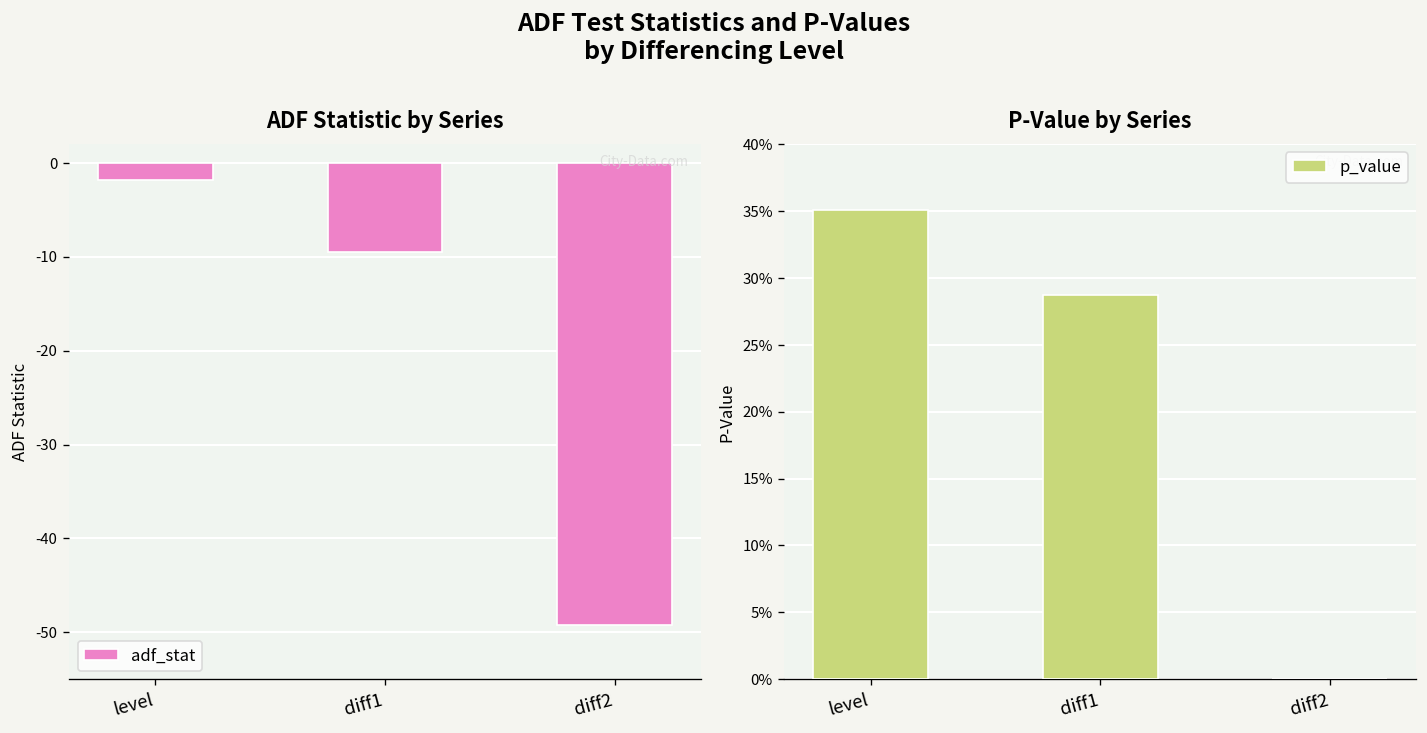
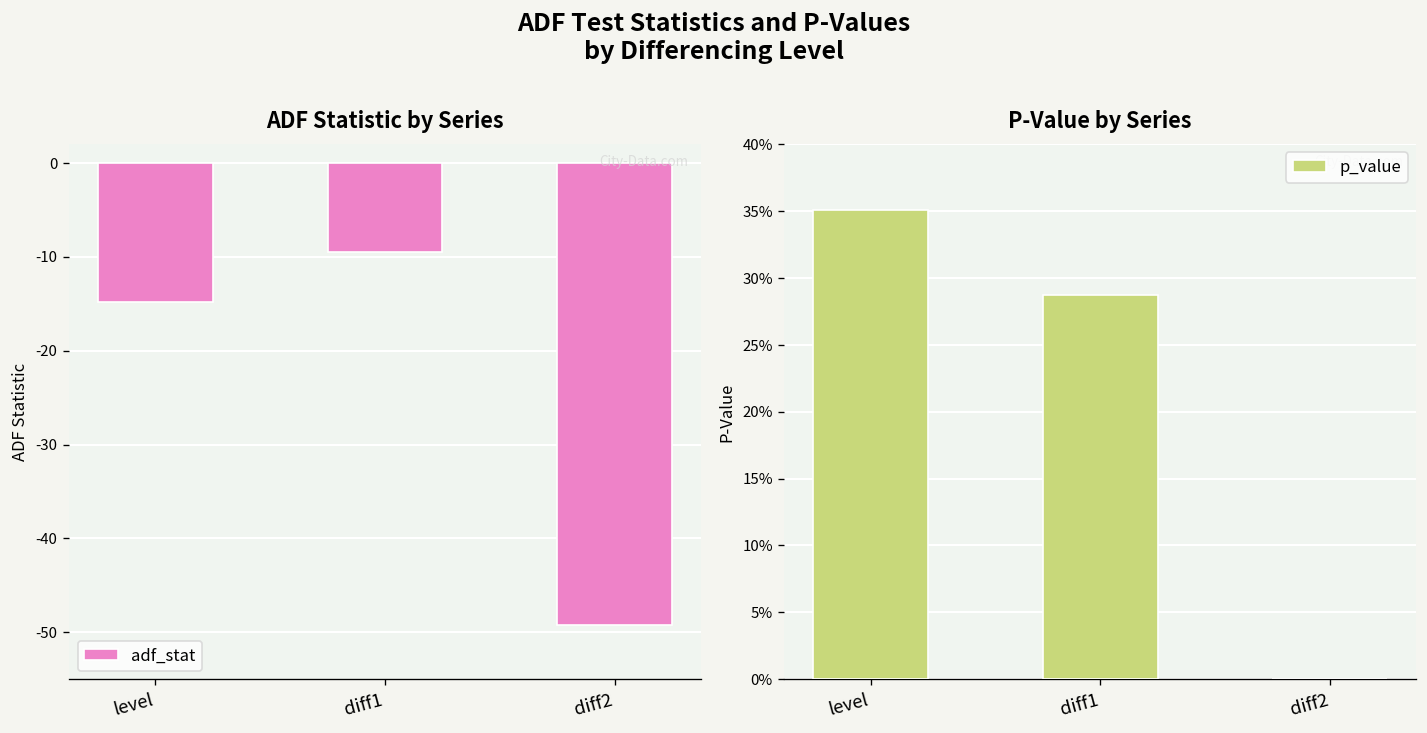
  {
    "ADF Statistic by Series": {
-     "level": "-2",
+     "level": "-15",
      "diff1": "-10",
      "diff2": "-49"
    },
    "P-Value by Series": {
      "level": "35.0%",
      "diff1": "28.7%",
      "diff2": "0.0%"
    }
  }
